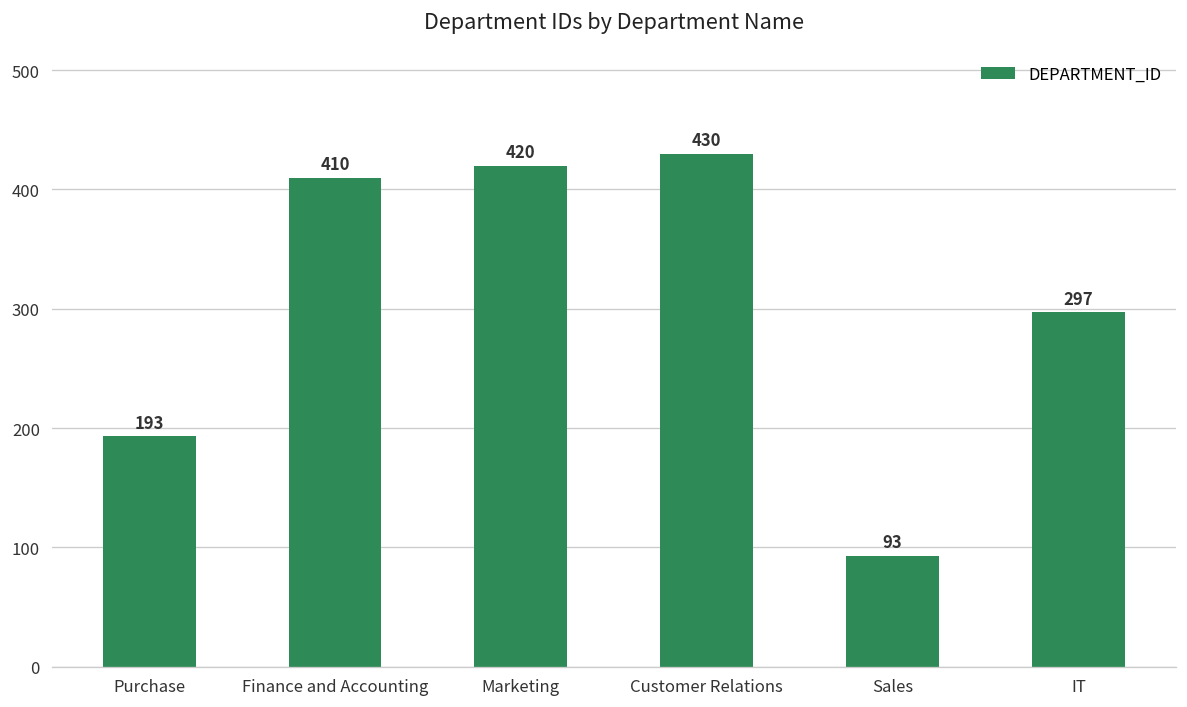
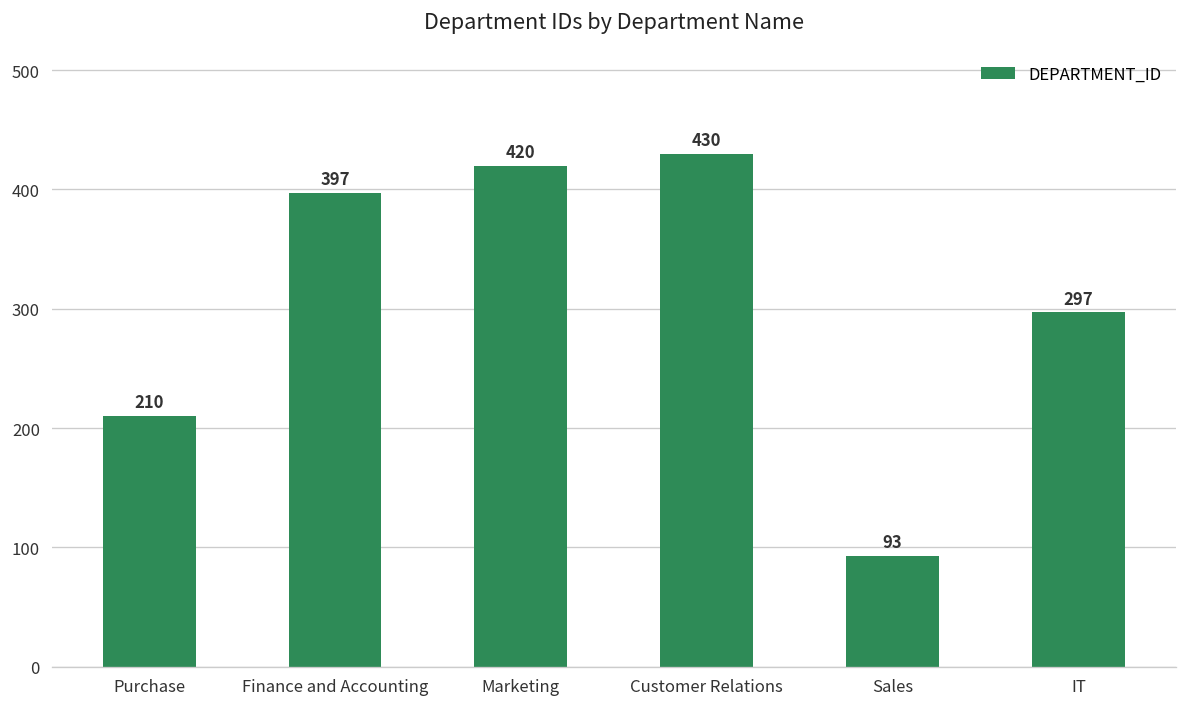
  {
-   "Purchase": 193,
-   "Finance and Accounting": 410,
+   "Purchase": 210,
+   "Finance and Accounting": 397,
    "Marketing": 420,
    "Customer Relations": 430,
    "Sales": 93,
    "IT": 297
  }
